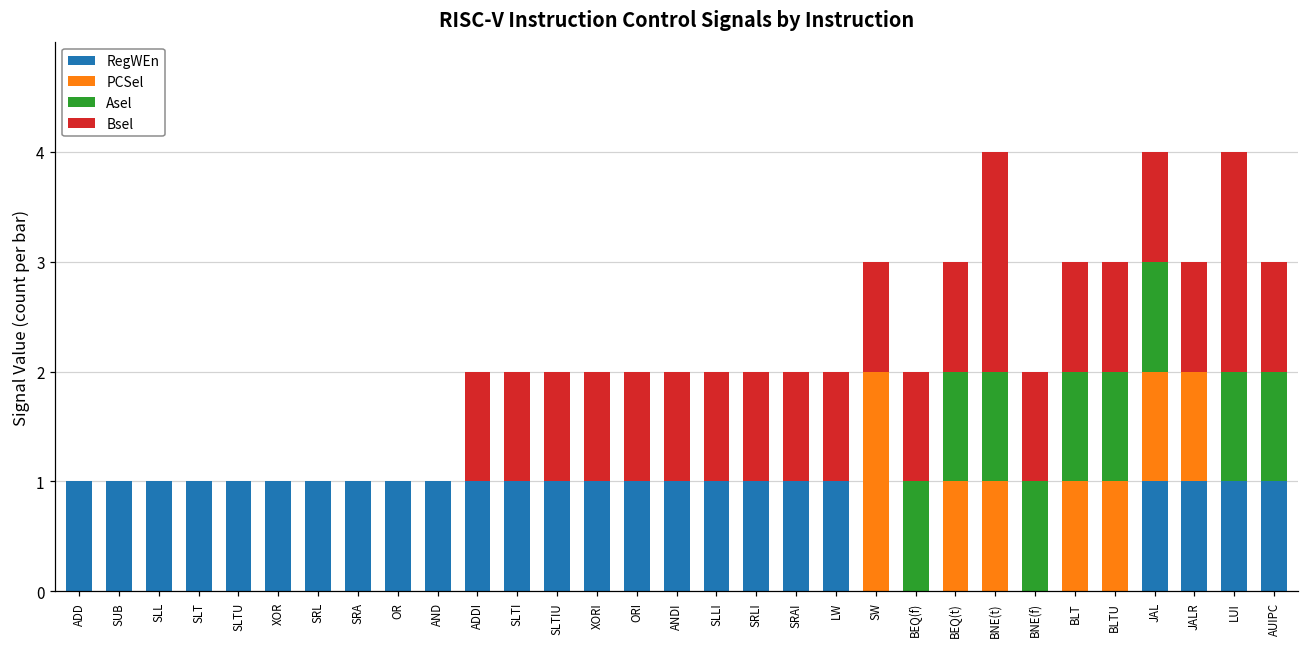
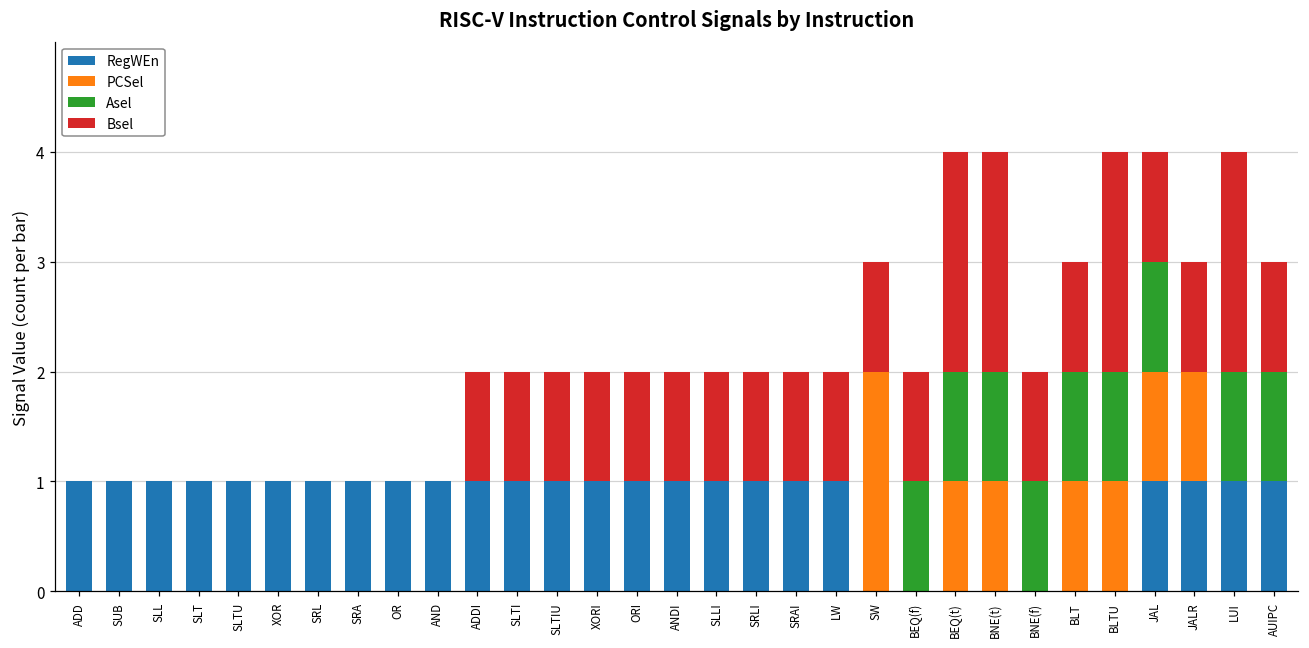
  {
    "RegWEn": {
      "ADD": 1,
      "SUB": 1,
      "SLL": 1,
      "SLT": 1,
      "SLTU": 1,
      "XOR": 1,
      "SRL": 1,
      "SRA": 1,
      "OR": 1,
      "AND": 1,
      "ADDI": 1,
      "SLTI": 1,
      "SLTIU": 1,
      "XORI": 1,
      "ORI": 1,
      "ANDI": 1,
      "SLLI": 1,
      "SRLI": 1,
      "SRAI": 1,
      "LW": 1,
      "SW": 0,
      "BEQ(f)": 0,
      "BEQ(t)": 0,
      "BNE(t)": 0,
      "BNE(f)": 0,
      "BLT": 0,
      "BLTU": 0,
      "JAL": 1,
      "JALR": 1,
      "LUI": 1,
      "AUIPC": 1
    },
    "Asel": {
      "ADD": 0,
      "SUB": 0,
      "SLL": 0,
      "SLT": 0,
      "SLTU": 0,
      "XOR": 0,
      "SRL": 0,
      "SRA": 0,
      "OR": 0,
      "AND": 0,
      "ADDI": 0,
      "SLTI": 0,
      "SLTIU": 0,
      "XORI": 0,
      "ORI": 0,
      "ANDI": 0,
      "SLLI": 0,
      "SRLI": 0,
      "SRAI": 0,
      "LW": 0,
      "SW": 0,
      "BEQ(f)": 1,
      "BEQ(t)": 1,
      "BNE(t)": 1,
      "BNE(f)": 1,
      "BLT": 1,
      "BLTU": 1,
      "JAL": 1,
      "JALR": 0,
      "LUI": 1,
      "AUIPC": 1
    },
    "Bsel": {
      "ADD": 0,
      "SUB": 0,
      "SLL": 0,
      "SLT": 0,
      "SLTU": 0,
      "XOR": 0,
      "SRL": 0,
      "SRA": 0,
      "OR": 0,
      "AND": 0,
      "ADDI": 1,
      "SLTI": 1,
      "SLTIU": 1,
      "XORI": 1,
      "ORI": 1,
      "ANDI": 1,
      "SLLI": 1,
      "SRLI": 1,
      "SRAI": 1,
      "LW": 1,
      "SW": 1,
      "BEQ(f)": 1,
-     "BEQ(t)": 1,
+     "BEQ(t)": 2,
      "BNE(t)": 2,
      "BNE(f)": 1,
      "BLT": 1,
-     "BLTU": 1,
+     "BLTU": 2,
      "JAL": 1,
      "JALR": 1,
      "LUI": 2,
      "AUIPC": 1
    }
  }
